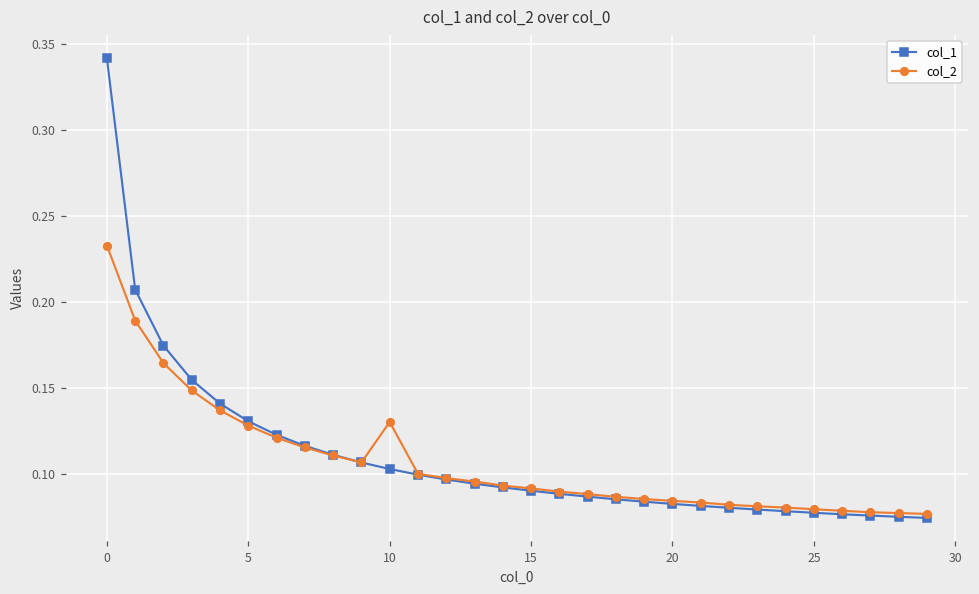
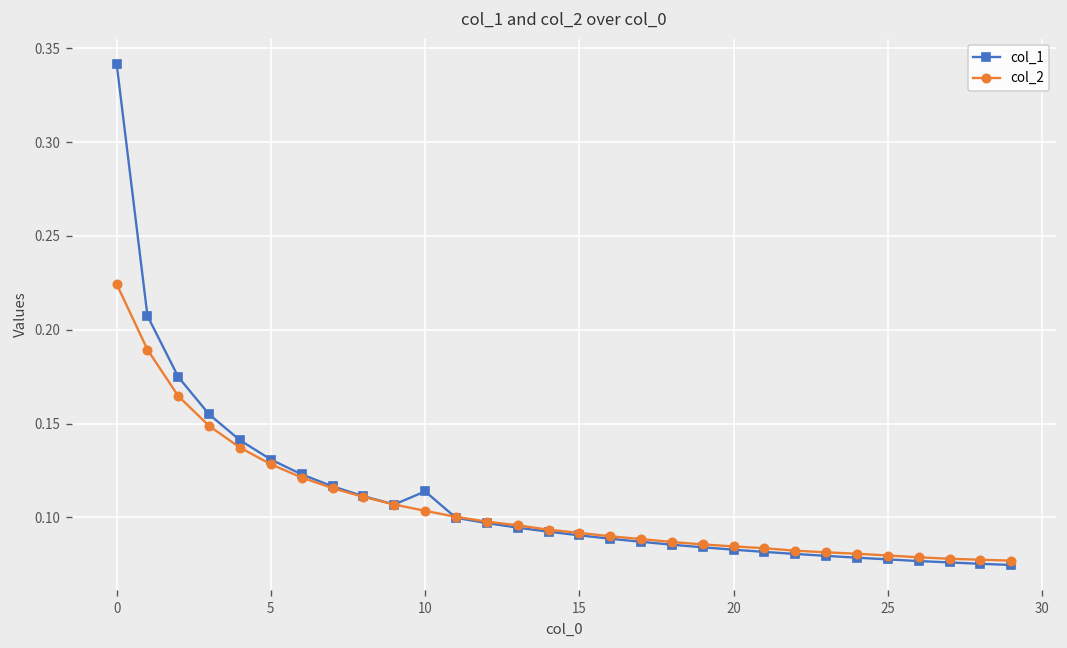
  {
    "col_1": {
      "0": 0.342,
      "5": 0.131,
-     "10": 0.103,
+     "10": 0.114,
      "20": 0.083,
      "25": 0.078
    },
    "col_2": {
-     "0": 0.233,
+     "0": 0.224,
      "5": 0.128,
-     "10": 0.130,
+     "10": 0.104,
      "20": 0.085,
      "25": 0.080
    }
  }
